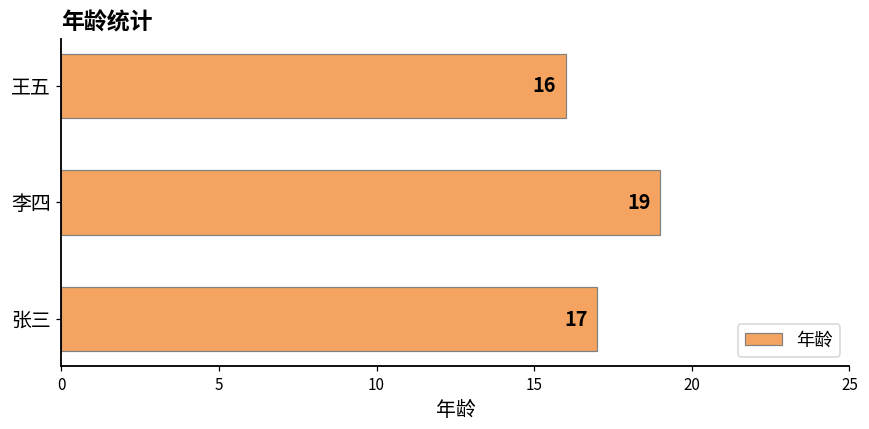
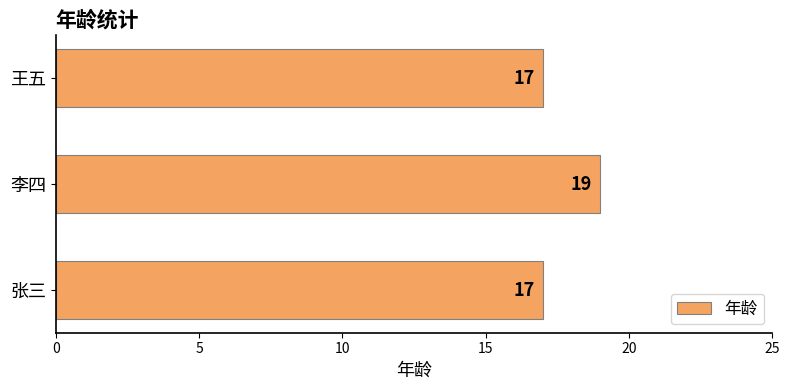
  {
-   "王五": 16,
+   "王五": 17,
    "李四": 19,
    "张三": 17
  }
